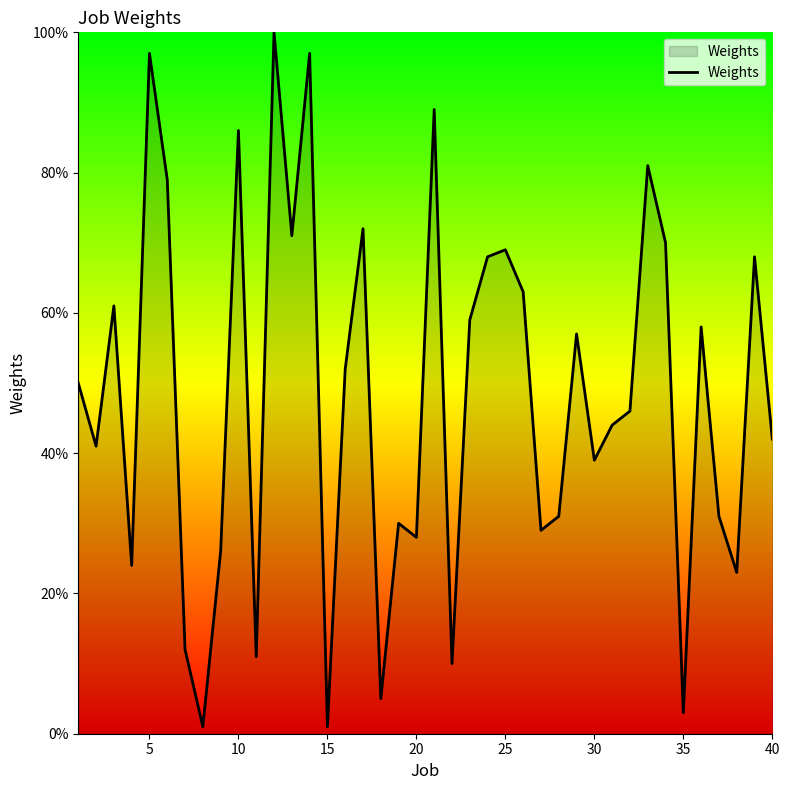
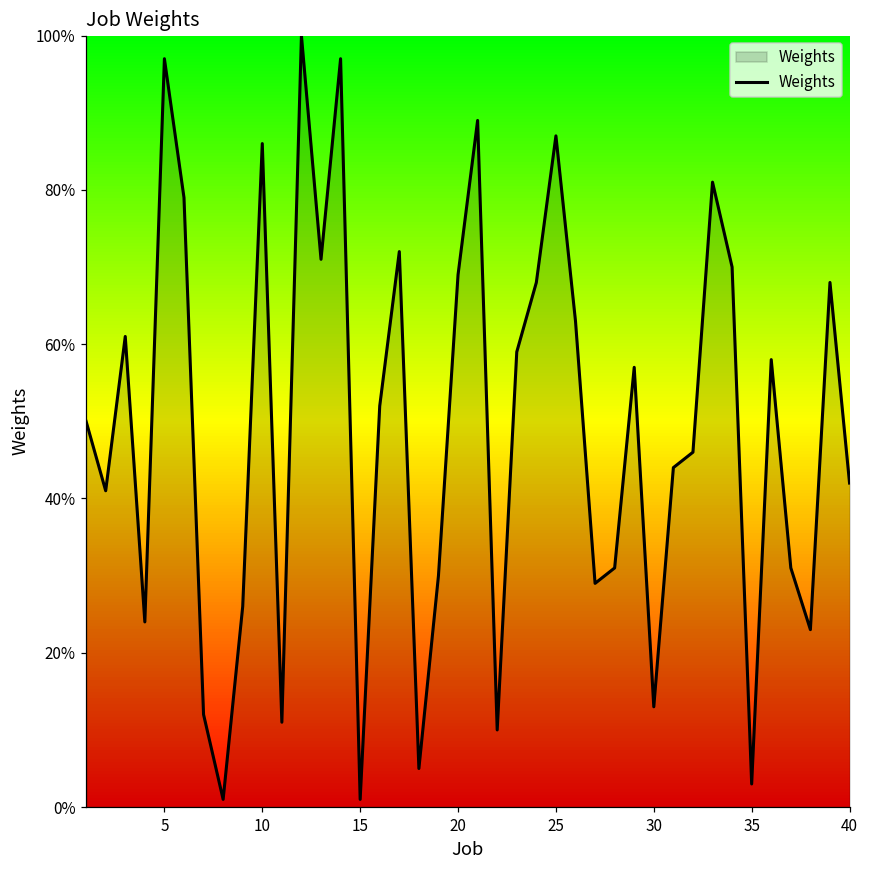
  {
    "5": "97%",
    "10": "86%",
    "15": "1%",
-   "20": "28%",
-   "25": "69%",
-   "30": "39%",
+   "20": "69%",
+   "25": "87%",
+   "30": "13%",
    "35": "3%",
    "40": "42%"
  }
